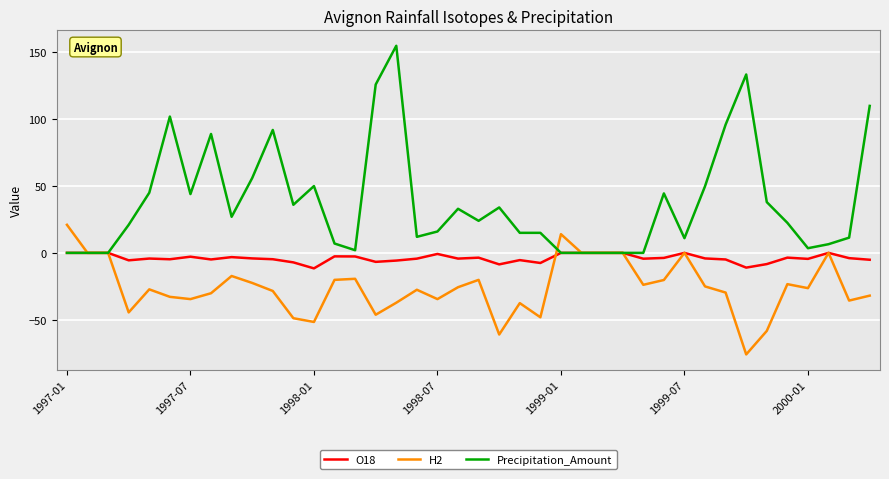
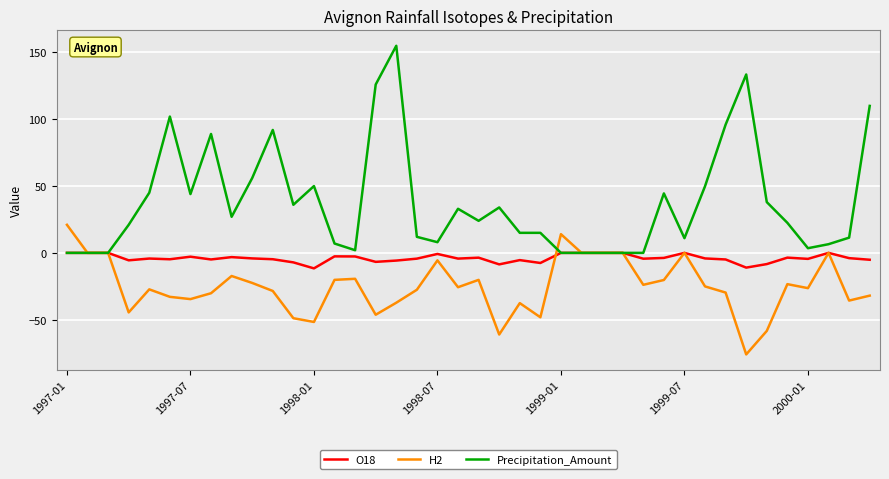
  {
    "O18": {
      "1997-07": -3,
      "1998-01": -12,
      "1998-07": -1,
      "2000-01": -4
    },
    "H2": {
      "1997-01": 21,
      "1997-07": -35,
      "1998-01": -52,
-     "1998-07": -35,
+     "1998-07": -6,
      "1999-01": 14,
      "2000-01": -26
    },
    "Precipitation_Amount": {
      "1997-07": 44,
      "1998-01": 50,
-     "1998-07": 16,
+     "1998-07": 8,
      "1999-07": 11,
      "2000-01": 4
    }
  }
